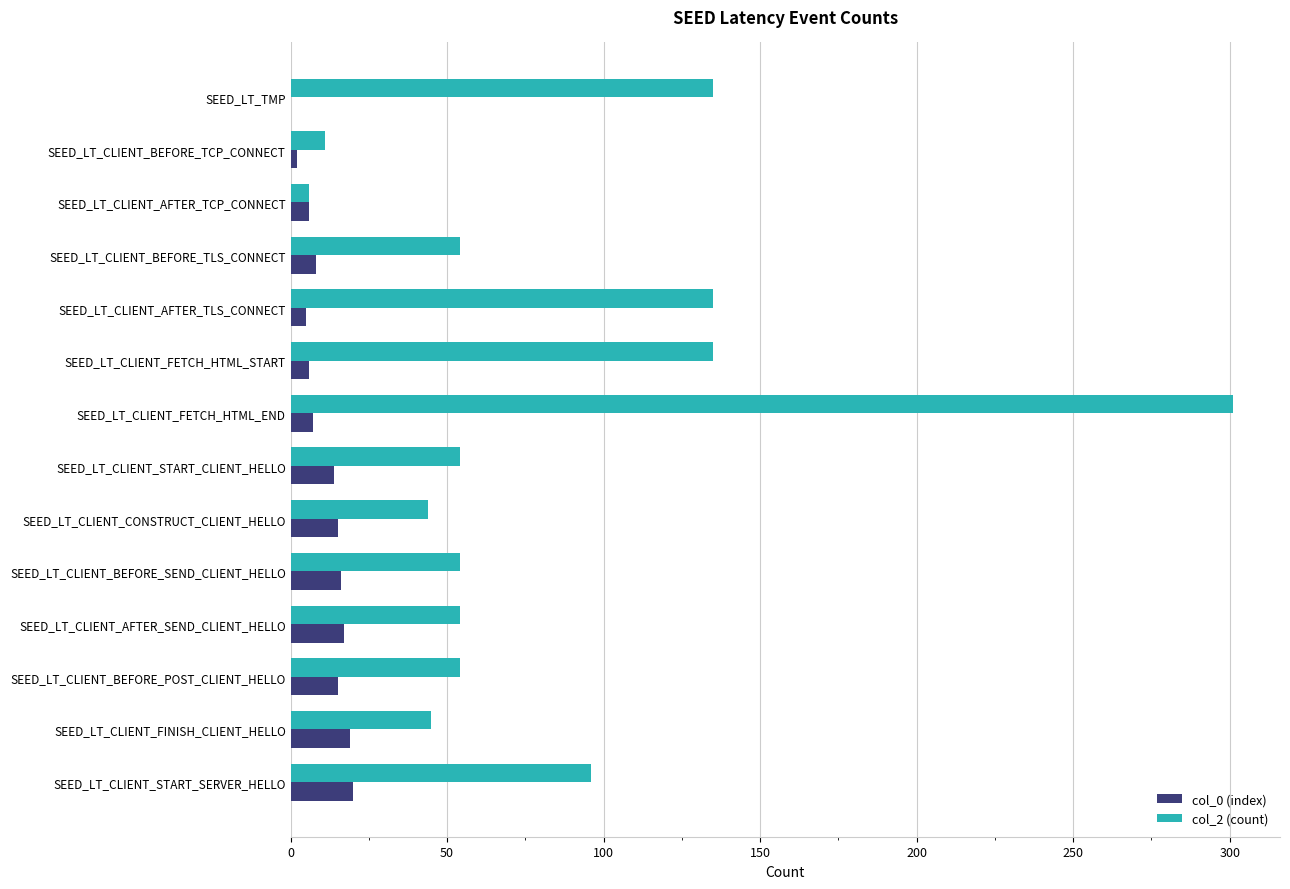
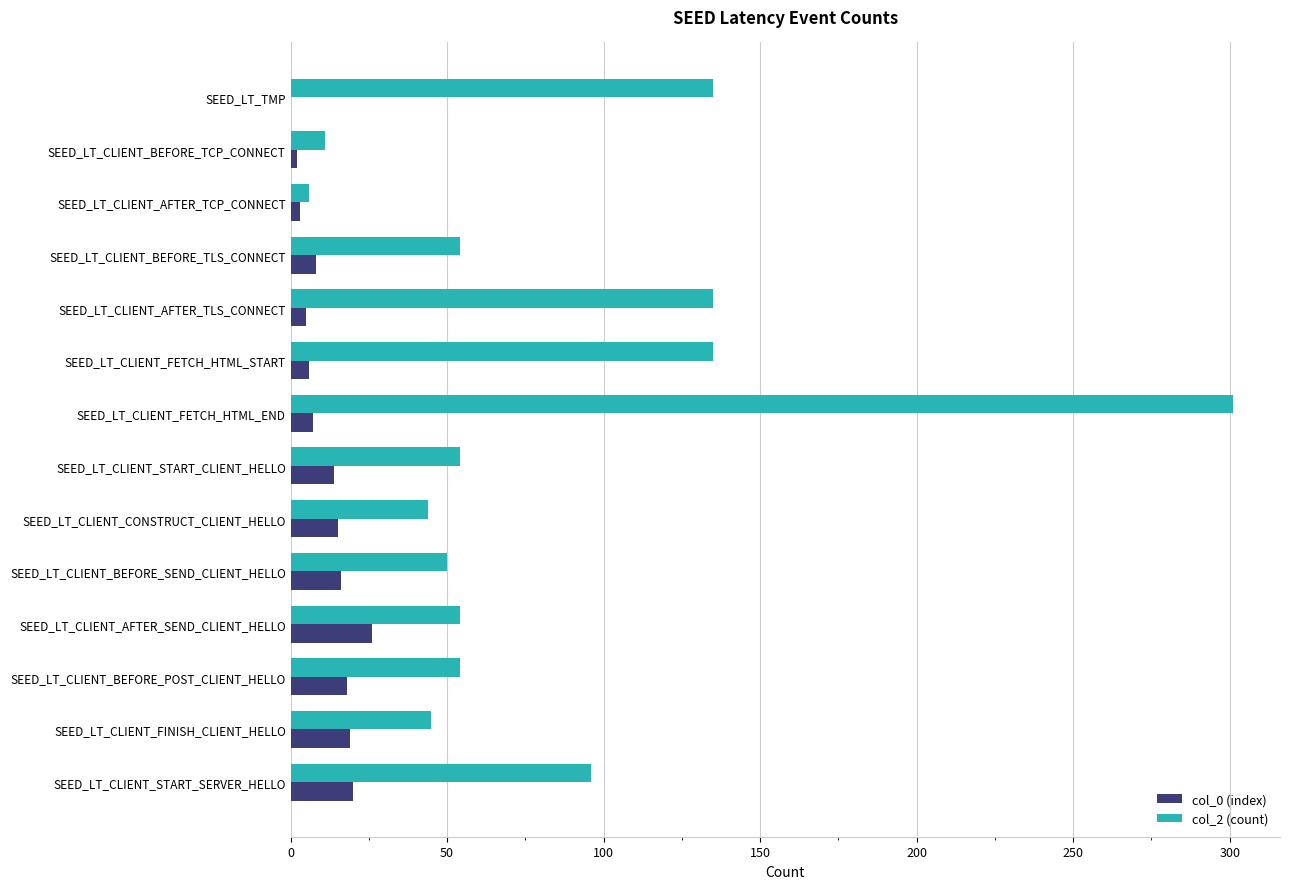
  {
    "col_0 (index)": {
      "SEED_LT_TMP": 0,
      "SEED_LT_CLIENT_BEFORE_TCP_CONNECT": 2,
-     "SEED_LT_CLIENT_AFTER_TCP_CONNECT": 6,
+     "SEED_LT_CLIENT_AFTER_TCP_CONNECT": 3,
      "SEED_LT_CLIENT_BEFORE_TLS_CONNECT": 8,
      "SEED_LT_CLIENT_AFTER_TLS_CONNECT": 5,
      "SEED_LT_CLIENT_FETCH_HTML_START": 6,
      "SEED_LT_CLIENT_FETCH_HTML_END": 7,
      "SEED_LT_CLIENT_START_CLIENT_HELLO": 14,
      "SEED_LT_CLIENT_CONSTRUCT_CLIENT_HELLO": 15,
      "SEED_LT_CLIENT_BEFORE_SEND_CLIENT_HELLO": 16,
-     "SEED_LT_CLIENT_AFTER_SEND_CLIENT_HELLO": 17,
-     "SEED_LT_CLIENT_BEFORE_POST_CLIENT_HELLO": 15,
+     "SEED_LT_CLIENT_AFTER_SEND_CLIENT_HELLO": 26,
+     "SEED_LT_CLIENT_BEFORE_POST_CLIENT_HELLO": 18,
      "SEED_LT_CLIENT_FINISH_CLIENT_HELLO": 19,
      "SEED_LT_CLIENT_START_SERVER_HELLO": 20
    },
    "col_2 (count)": {
      "SEED_LT_TMP": 135,
      "SEED_LT_CLIENT_BEFORE_TCP_CONNECT": 11,
      "SEED_LT_CLIENT_AFTER_TCP_CONNECT": 6,
      "SEED_LT_CLIENT_BEFORE_TLS_CONNECT": 54,
      "SEED_LT_CLIENT_AFTER_TLS_CONNECT": 135,
      "SEED_LT_CLIENT_FETCH_HTML_START": 135,
      "SEED_LT_CLIENT_FETCH_HTML_END": 301,
      "SEED_LT_CLIENT_START_CLIENT_HELLO": 54,
      "SEED_LT_CLIENT_CONSTRUCT_CLIENT_HELLO": 44,
-     "SEED_LT_CLIENT_BEFORE_SEND_CLIENT_HELLO": 54,
+     "SEED_LT_CLIENT_BEFORE_SEND_CLIENT_HELLO": 50,
      "SEED_LT_CLIENT_AFTER_SEND_CLIENT_HELLO": 54,
      "SEED_LT_CLIENT_BEFORE_POST_CLIENT_HELLO": 54,
      "SEED_LT_CLIENT_FINISH_CLIENT_HELLO": 45,
      "SEED_LT_CLIENT_START_SERVER_HELLO": 96
    }
  }
